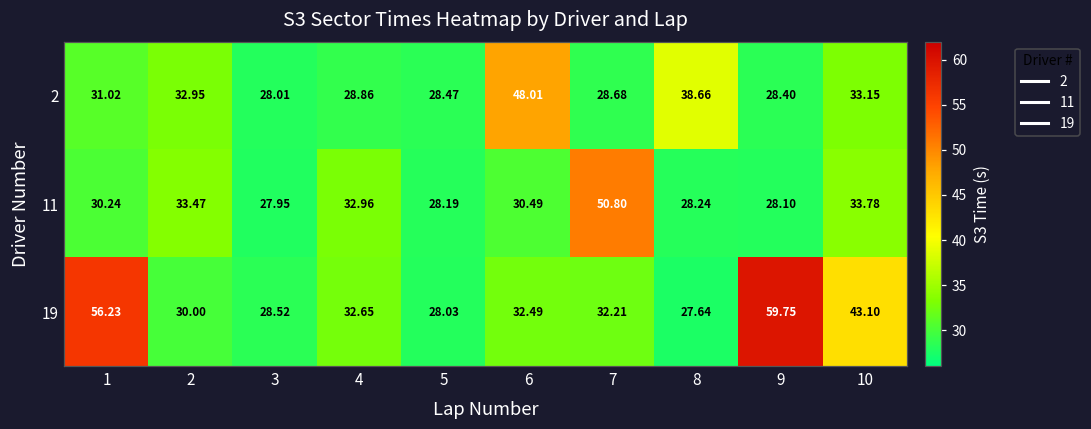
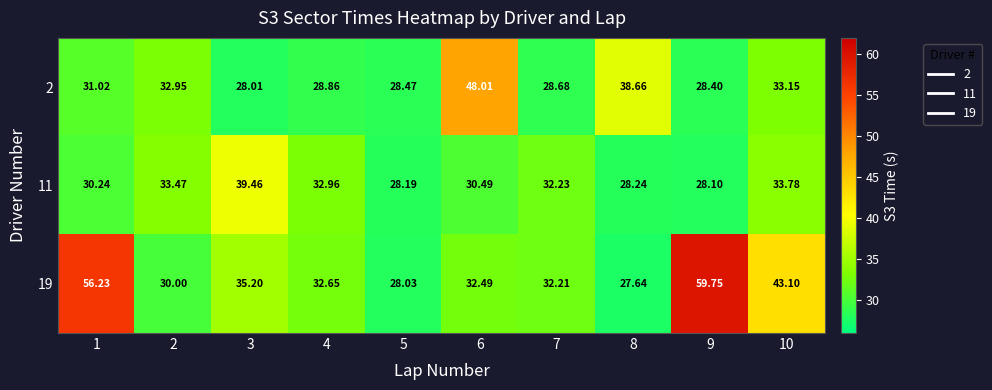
  {
    "2": {
      "1": 31.02,
      "2": 32.95,
      "3": 28.01,
      "4": 28.86,
      "5": 28.47,
      "6": 48.01,
      "7": 28.68,
      "8": 38.66,
      "9": 28.40,
      "10": 33.15
    },
    "11": {
      "1": 30.24,
      "2": 33.47,
-     "3": 27.95,
+     "3": 39.46,
      "4": 32.96,
      "5": 28.19,
      "6": 30.49,
-     "7": 50.80,
+     "7": 32.23,
      "8": 28.24,
      "9": 28.10,
      "10": 33.78
    },
    "19": {
      "1": 56.23,
      "2": 30.00,
-     "3": 28.52,
+     "3": 35.20,
      "4": 32.65,
      "5": 28.03,
      "6": 32.49,
      "7": 32.21,
      "8": 27.64,
      "9": 59.75,
      "10": 43.10
    }
  }
